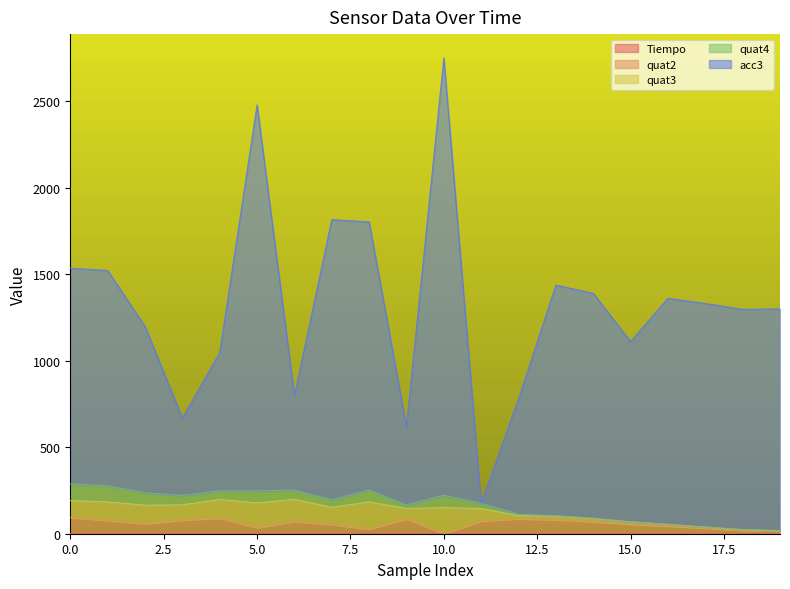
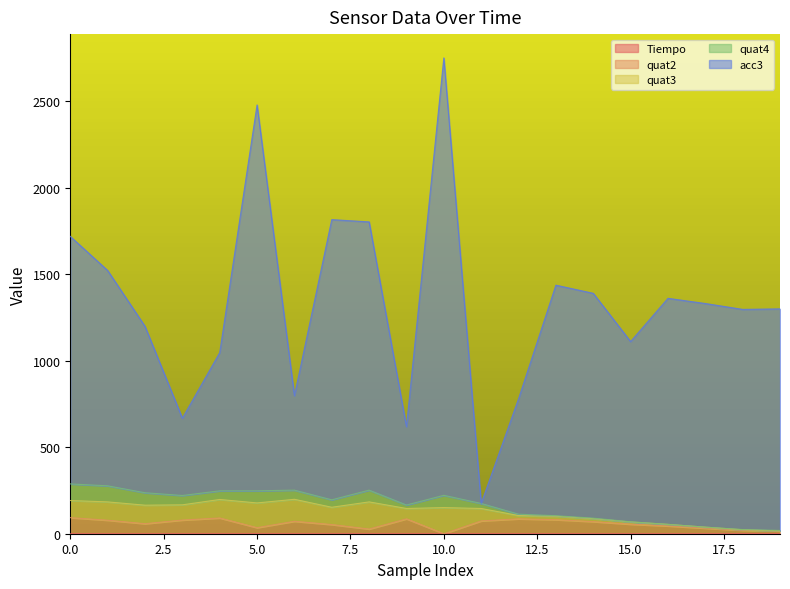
  {
    "quat4": {
      "0.0": 100,
      "5.0": 70,
      "10.0": 70
    },
    "acc3": {
-     "0.0": 1250,
+     "0.0": 1430,
      "5.0": 2230,
      "10.0": 2530,
      "15.0": 1040
    }
  }
